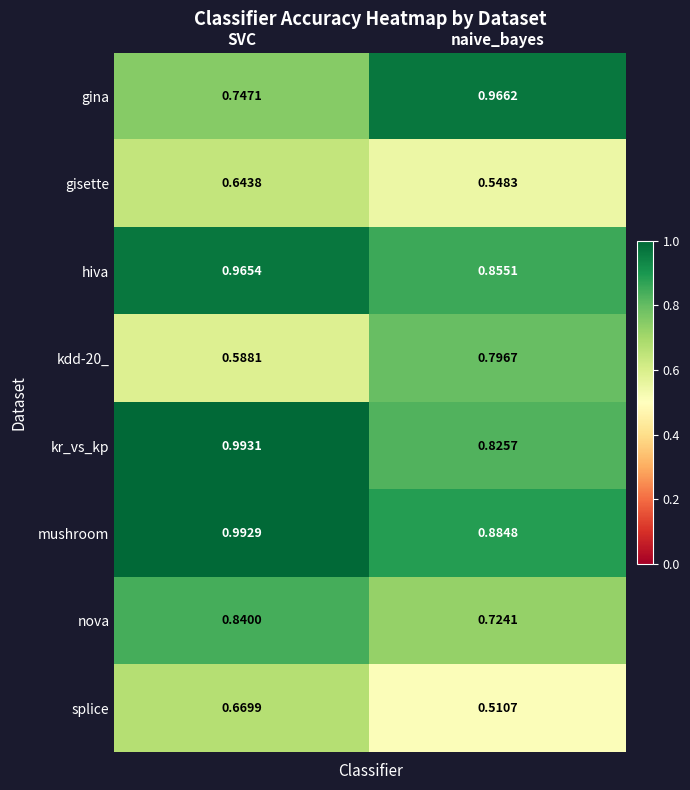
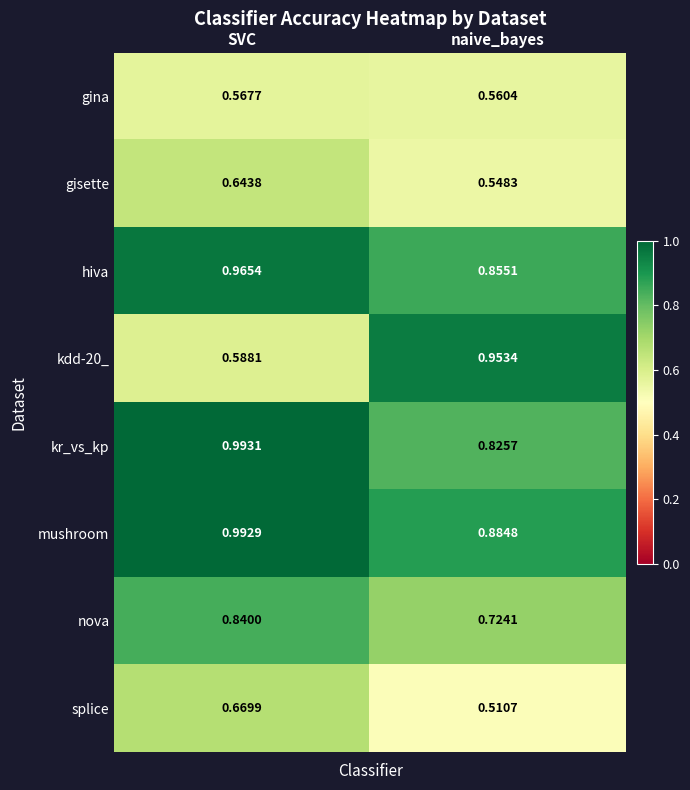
  {
    "gina": {
-     "SVC": 0.7471,
-     "naive_bayes": 0.9662
+     "SVC": 0.5677,
+     "naive_bayes": 0.5604
    },
    "gisette": {
      "SVC": 0.6438,
      "naive_bayes": 0.5483
    },
    "hiva": {
      "SVC": 0.9654,
      "naive_bayes": 0.8551
    },
    "kdd-20_": {
      "SVC": 0.5881,
-     "naive_bayes": 0.7967
+     "naive_bayes": 0.9534
    },
    "kr_vs_kp": {
      "SVC": 0.9931,
      "naive_bayes": 0.8257
    },
    "mushroom": {
      "SVC": 0.9929,
      "naive_bayes": 0.8848
    },
    "nova": {
      "SVC": 0.8400,
      "naive_bayes": 0.7241
    },
    "splice": {
      "SVC": 0.6699,
      "naive_bayes": 0.5107
    }
  }
